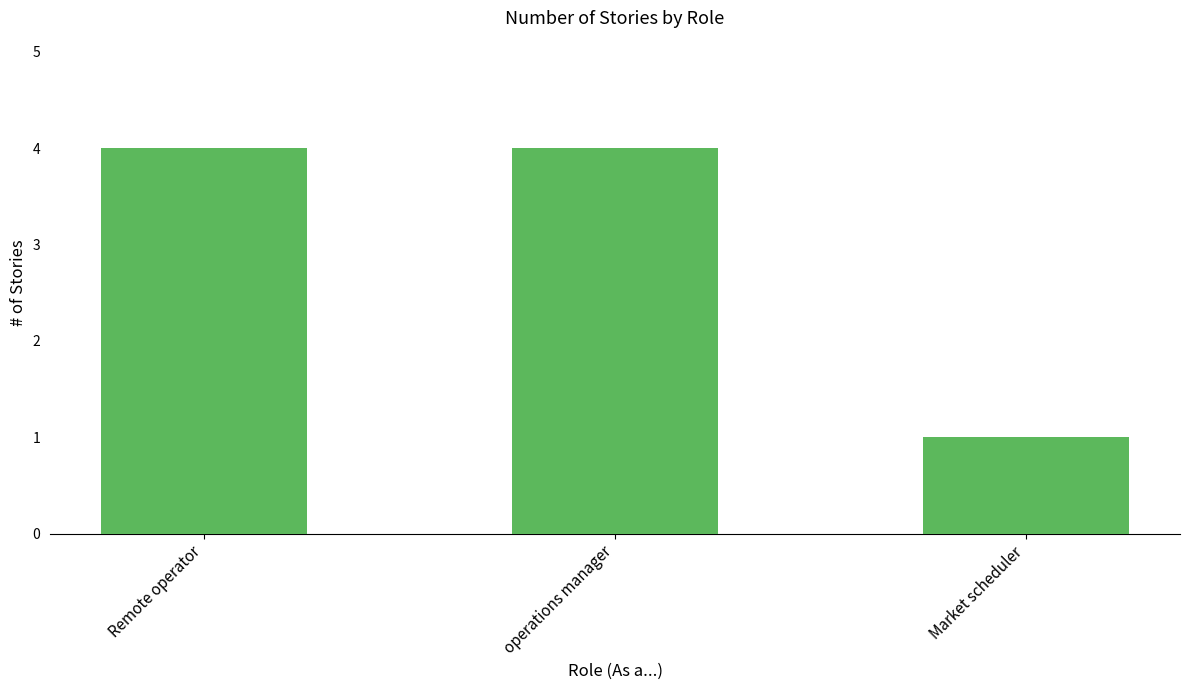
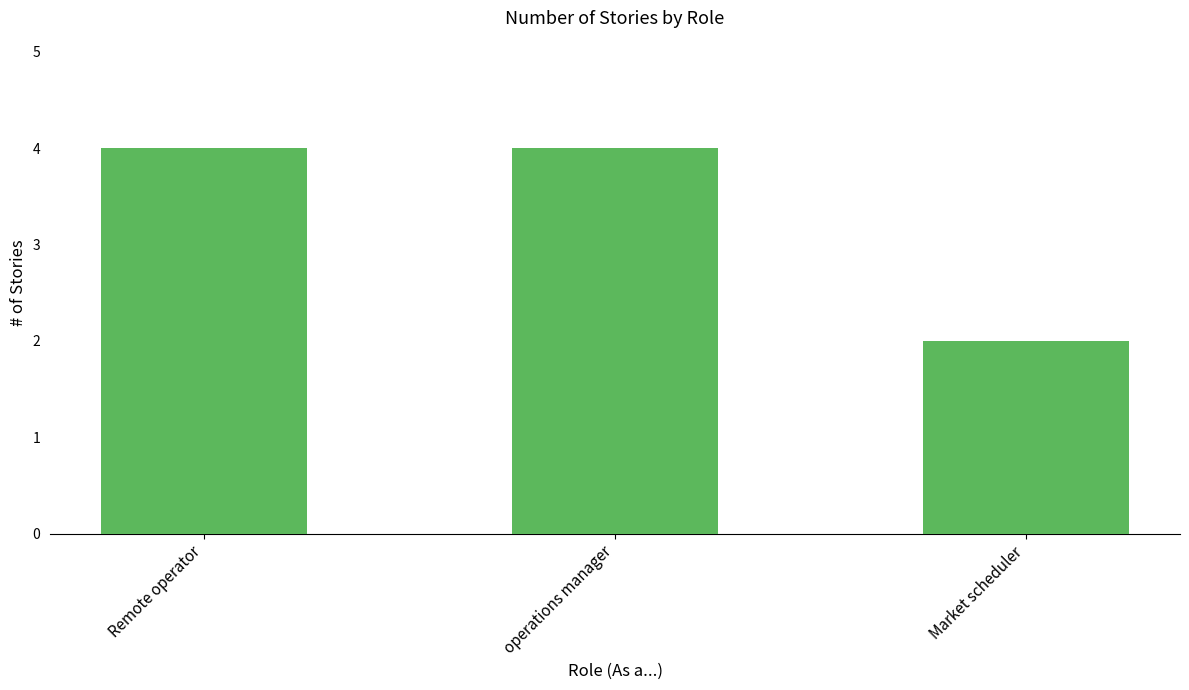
  {
    "Remote operator": 4,
    "operations manager": 4,
-   "Market scheduler": 1
+   "Market scheduler": 2
  }
